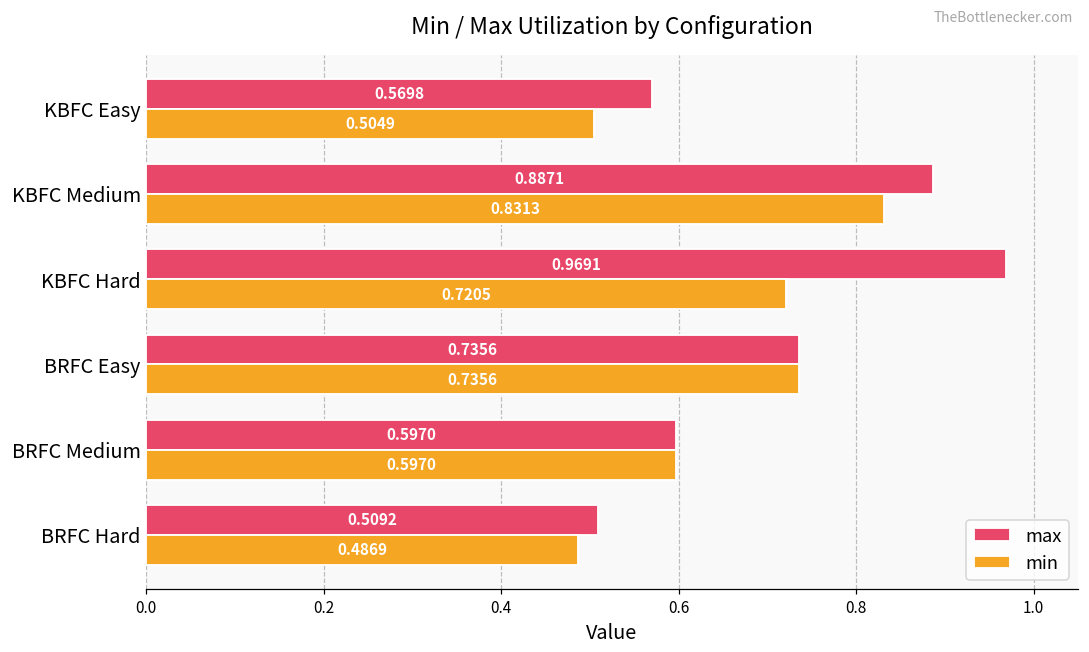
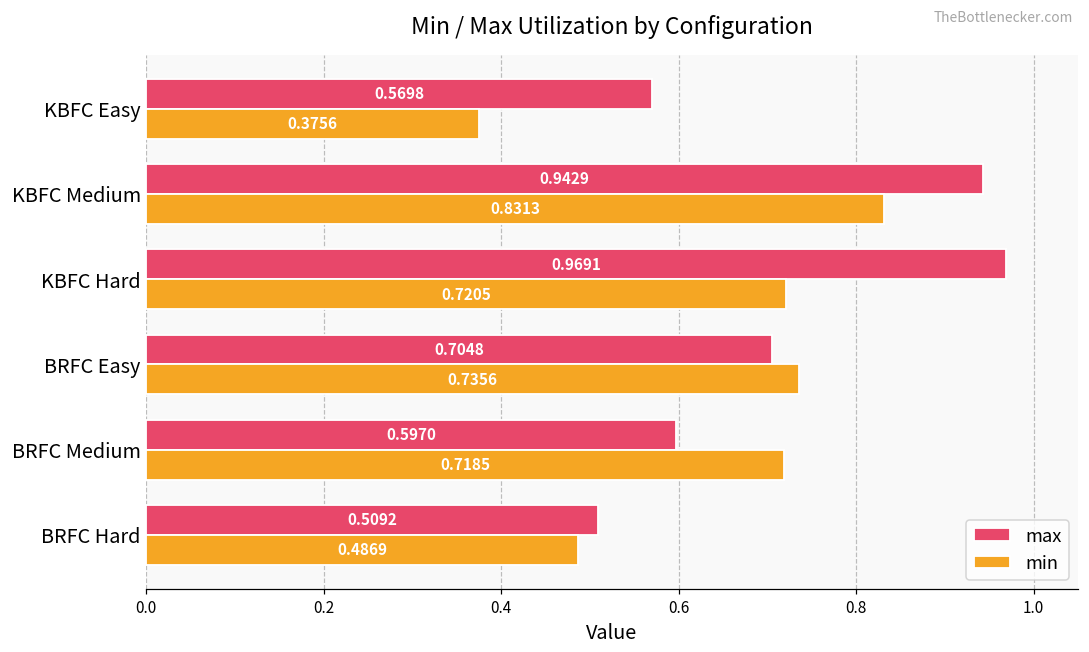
  {
    "max": {
      "KBFC Easy": 0.5698,
-     "KBFC Medium": 0.8871,
+     "KBFC Medium": 0.9429,
      "KBFC Hard": 0.9691,
-     "BRFC Easy": 0.7356,
+     "BRFC Easy": 0.7048,
      "BRFC Medium": 0.5970,
      "BRFC Hard": 0.5092
    },
    "min": {
-     "KBFC Easy": 0.5049,
+     "KBFC Easy": 0.3756,
      "KBFC Medium": 0.8313,
      "KBFC Hard": 0.7205,
      "BRFC Easy": 0.7356,
-     "BRFC Medium": 0.5970,
+     "BRFC Medium": 0.7185,
      "BRFC Hard": 0.4869
    }
  }
